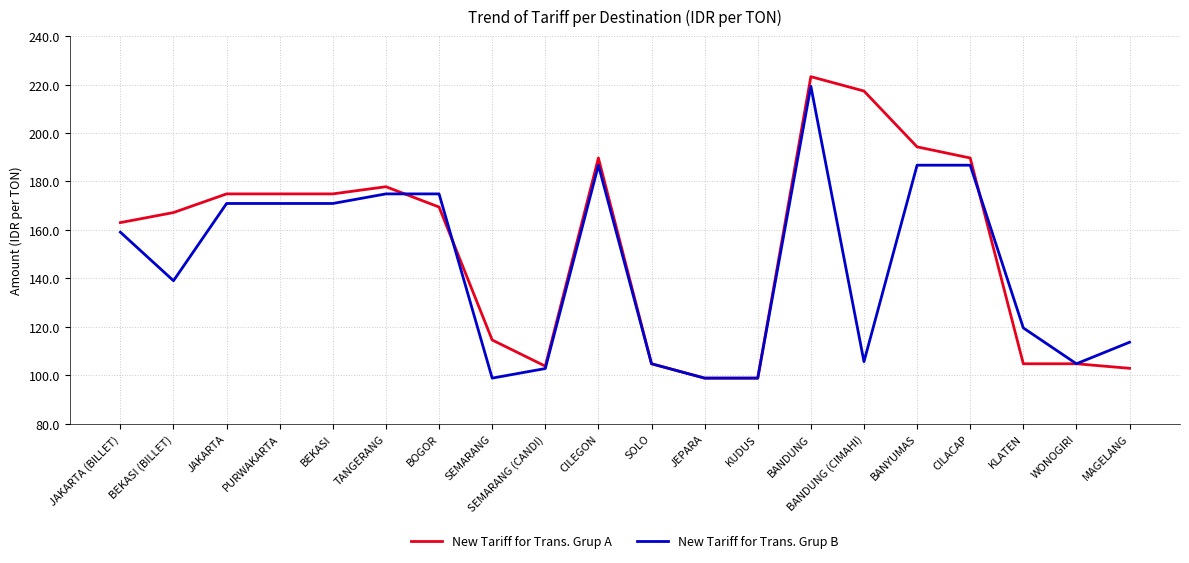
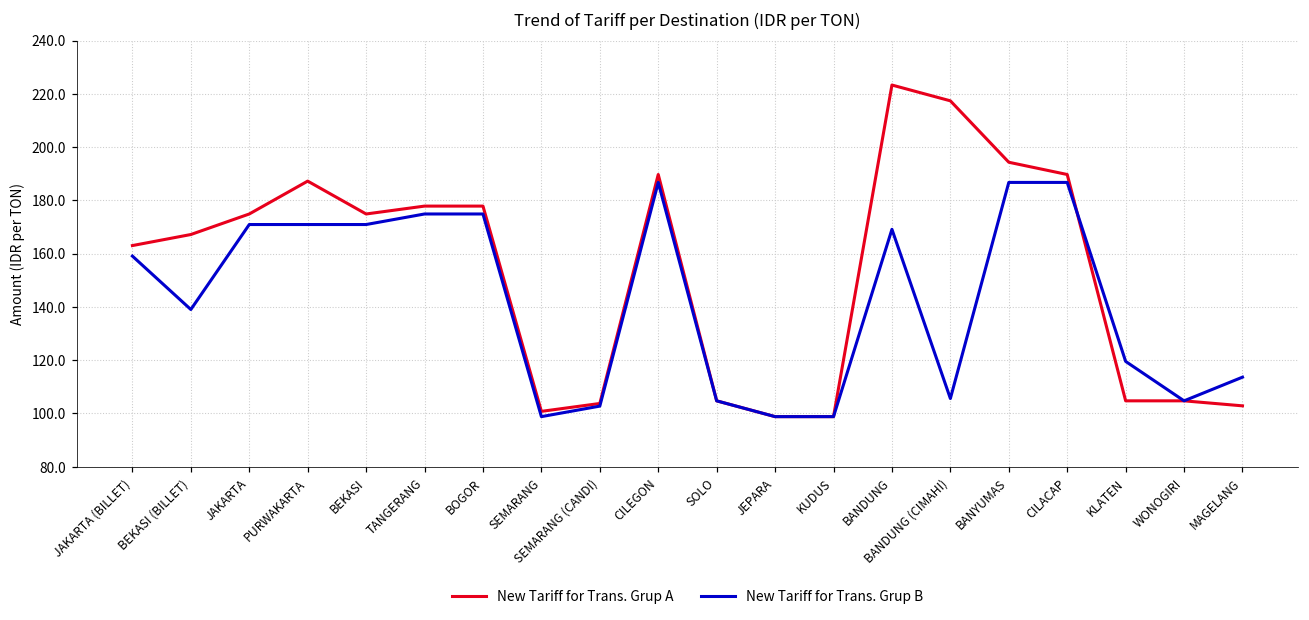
  {
    "New Tariff for Trans. Grup A": {
      "JAKARTA (BILLET)": 163,
      "BEKASI (BILLET)": 167,
      "JAKARTA": 175,
-     "PURWAKARTA": 175,
+     "PURWAKARTA": 187,
      "BEKASI": 175,
      "TANGERANG": 178,
-     "BOGOR": 169,
-     "SEMARANG": 115,
+     "BOGOR": 178,
+     "SEMARANG": 101,
      "CILEGON": 190,
      "BANDUNG": 223,
      "BANDUNG (CIMAHI)": 217,
      "BANYUMAS": 194,
      "CILACAP": 190,
      "KLATEN": 105,
      "MAGELANG": 103
    },
    "New Tariff for Trans. Grup B": {
      "JAKARTA (BILLET)": 159,
      "BEKASI (BILLET)": 139,
      "JAKARTA": 171,
      "PURWAKARTA": 171,
      "BEKASI": 171,
      "TANGERANG": 175,
      "BOGOR": 175,
      "SEMARANG": 99,
      "CILEGON": 187,
-     "BANDUNG": 219,
+     "BANDUNG": 169,
      "BANDUNG (CIMAHI)": 106,
      "BANYUMAS": 187,
      "CILACAP": 187,
      "KLATEN": 120,
      "MAGELANG": 114
    }
  }
